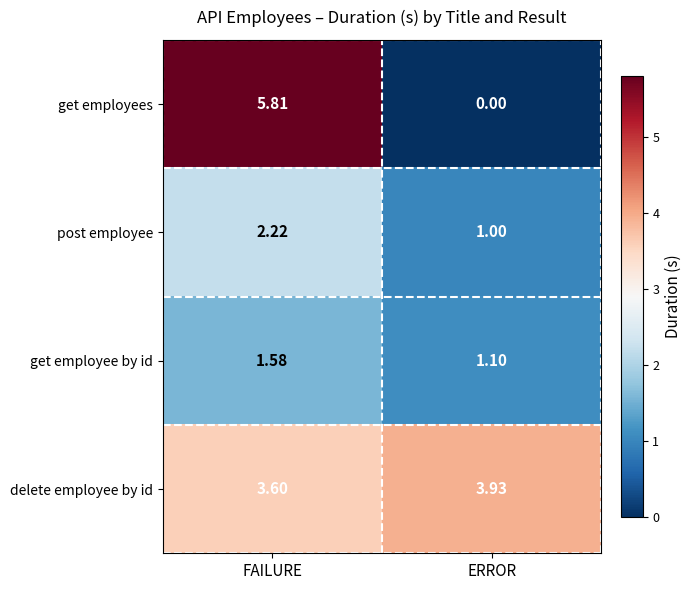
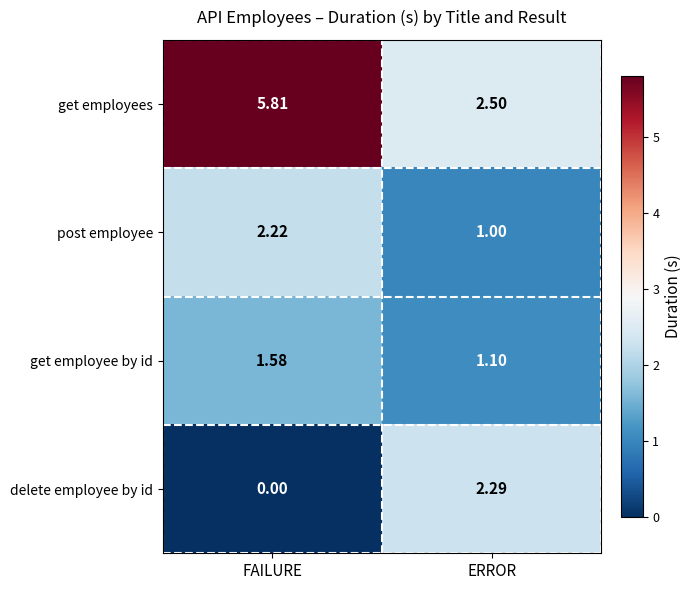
  {
    "get employees": {
      "FAILURE": 5.81,
-     "ERROR": 0.00
+     "ERROR": 2.50
    },
    "post employee": {
      "FAILURE": 2.22,
      "ERROR": 1.00
    },
    "get employee by id": {
      "FAILURE": 1.58,
      "ERROR": 1.10
    },
    "delete employee by id": {
-     "FAILURE": 3.60,
-     "ERROR": 3.93
+     "FAILURE": 0.00,
+     "ERROR": 2.29
    }
  }
